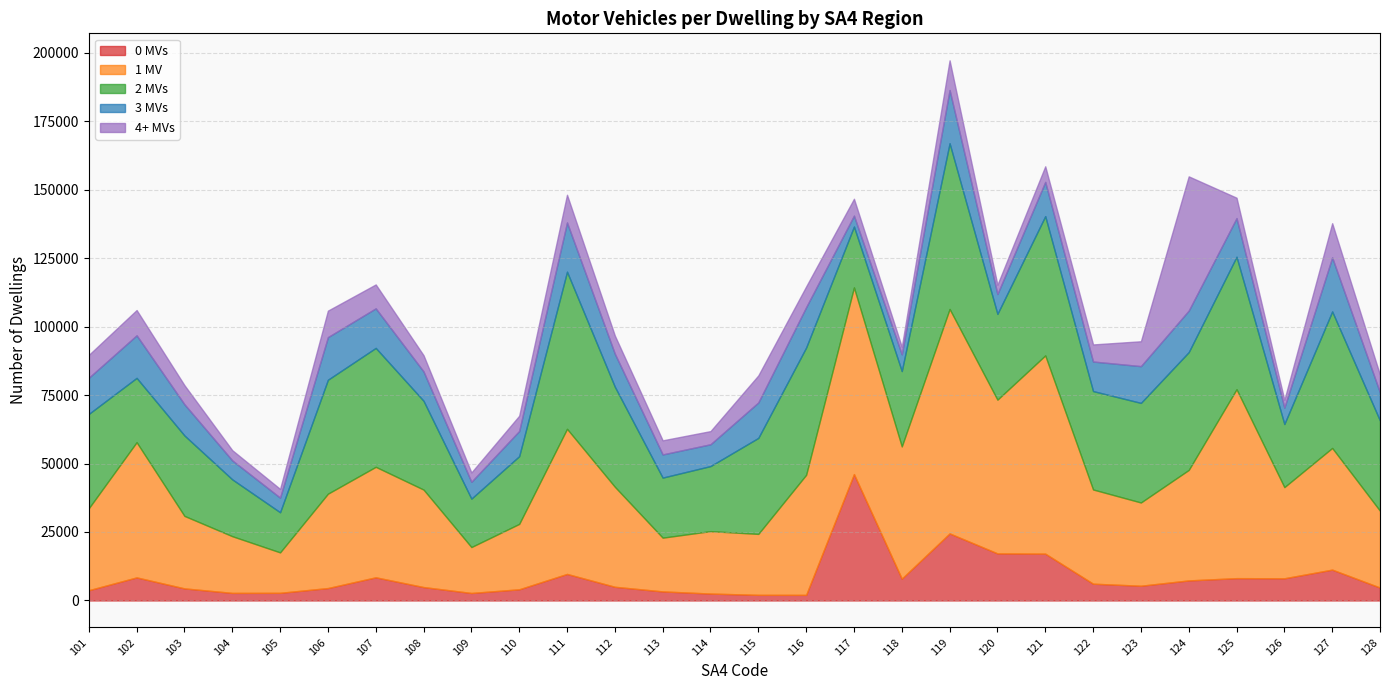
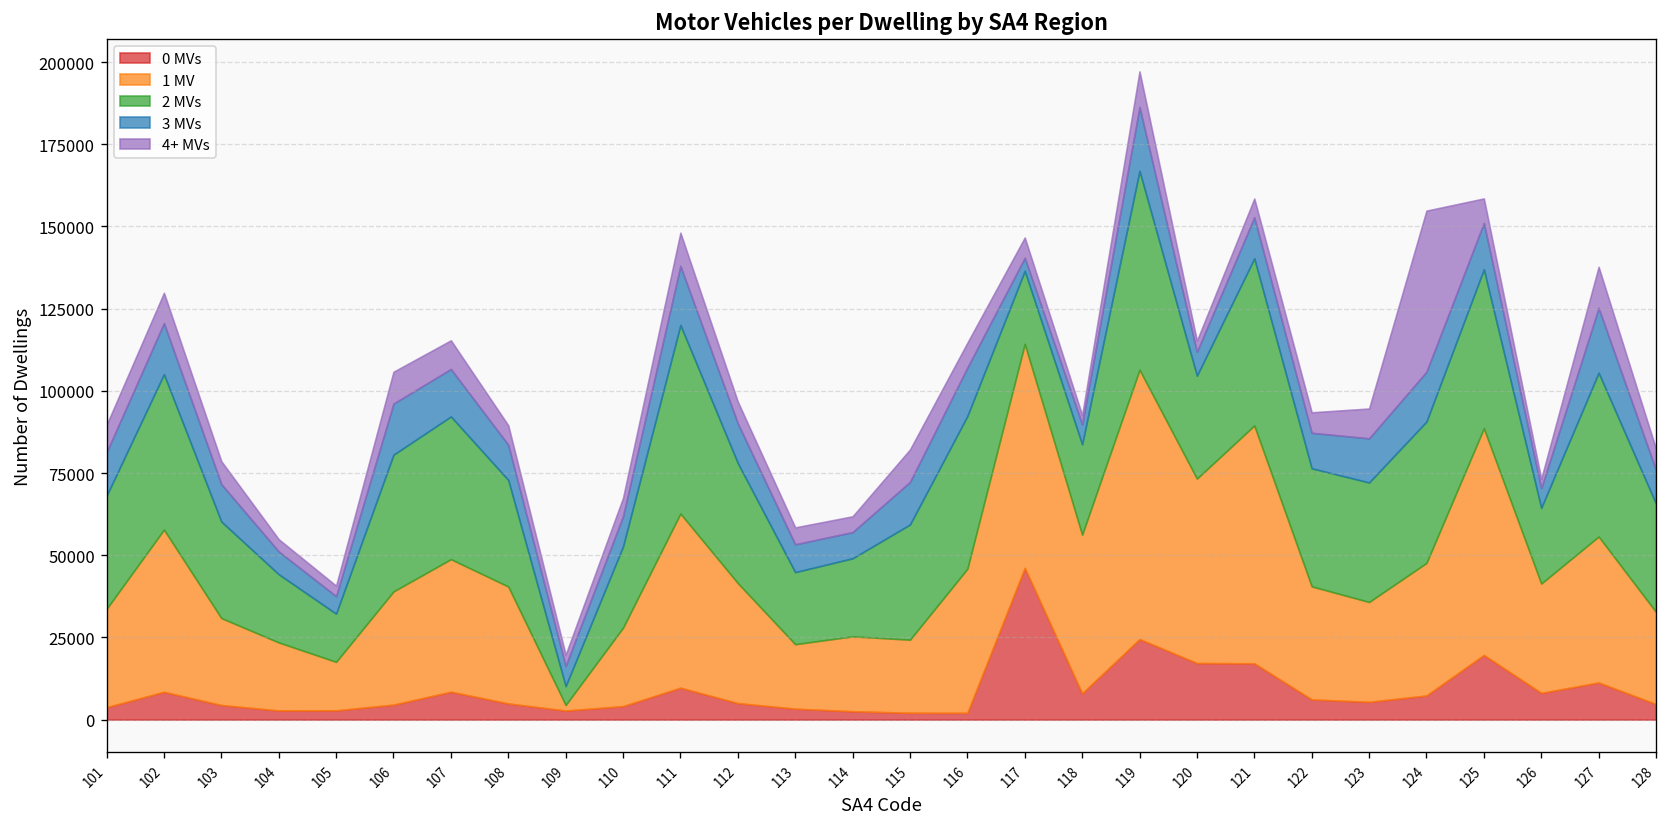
  {
    "0 MVs": {
      "101": 4000,
      "102": 8000,
      "103": 4000,
      "104": 3000,
      "105": 3000,
      "106": 5000,
      "107": 8000,
      "108": 5000,
      "109": 3000,
      "110": 4000,
      "111": 10000,
      "112": 5000,
      "113": 3000,
      "114": 3000,
      "115": 2000,
      "116": 2000,
      "117": 46000,
      "118": 8000,
      "119": 24000,
      "120": 17000,
      "121": 17000,
      "122": 6000,
      "123": 5000,
      "124": 7000,
-     "125": 8000,
+     "125": 20000,
      "126": 8000,
      "127": 11000,
      "128": 5000
    },
    "1 MV": {
      "101": 30000,
      "102": 49000,
      "103": 26000,
      "104": 21000,
      "105": 15000,
      "106": 34000,
      "107": 40000,
      "108": 36000,
-     "109": 17000,
+     "109": 2000,
      "110": 24000,
      "111": 53000,
      "112": 37000,
      "113": 20000,
      "114": 23000,
      "115": 22000,
      "116": 44000,
      "117": 68000,
      "118": 48000,
      "119": 82000,
      "120": 56000,
      "121": 72000,
      "122": 34000,
      "123": 30000,
      "124": 40000,
      "125": 69000,
      "126": 33000,
      "127": 44000,
      "128": 28000
    },
    "2 MVs": {
      "101": 34000,
-     "102": 23000,
+     "102": 47000,
      "103": 29000,
      "104": 21000,
      "105": 15000,
      "106": 42000,
      "107": 43000,
      "108": 32000,
-     "109": 18000,
+     "109": 6000,
      "110": 25000,
      "111": 57000,
      "112": 37000,
      "113": 22000,
      "114": 24000,
      "115": 35000,
      "116": 46000,
      "117": 22000,
      "118": 28000,
      "119": 60000,
      "120": 31000,
      "121": 51000,
      "122": 36000,
      "123": 36000,
      "124": 43000,
      "125": 48000,
      "126": 23000,
      "127": 50000,
      "128": 33000
    },
    "3 MVs": {
      "101": 13000,
      "102": 16000,
      "103": 11000,
      "104": 7000,
      "105": 5000,
      "106": 16000,
      "107": 14000,
      "108": 11000,
      "109": 6000,
      "110": 9000,
      "111": 18000,
      "112": 12000,
      "113": 8000,
      "114": 8000,
      "115": 13000,
      "116": 15000,
      "117": 4000,
      "118": 6000,
      "119": 19000,
      "120": 7000,
      "121": 13000,
      "122": 11000,
      "123": 13000,
      "124": 15000,
      "125": 14000,
      "126": 6000,
      "127": 20000,
      "128": 10000
    },
    "4+ MVs": {
      "101": 8000,
      "102": 9000,
      "103": 7000,
      "104": 4000,
      "105": 3000,
      "106": 10000,
      "107": 9000,
      "108": 6000,
      "109": 3000,
      "110": 6000,
      "111": 10000,
      "112": 7000,
      "113": 5000,
      "114": 5000,
      "115": 10000,
      "116": 8000,
      "117": 6000,
      "118": 3000,
      "119": 11000,
      "120": 3000,
      "121": 6000,
      "122": 6000,
      "123": 9000,
      "124": 49000,
      "125": 7000,
      "126": 3000,
      "127": 12000,
      "128": 6000
    }
  }
